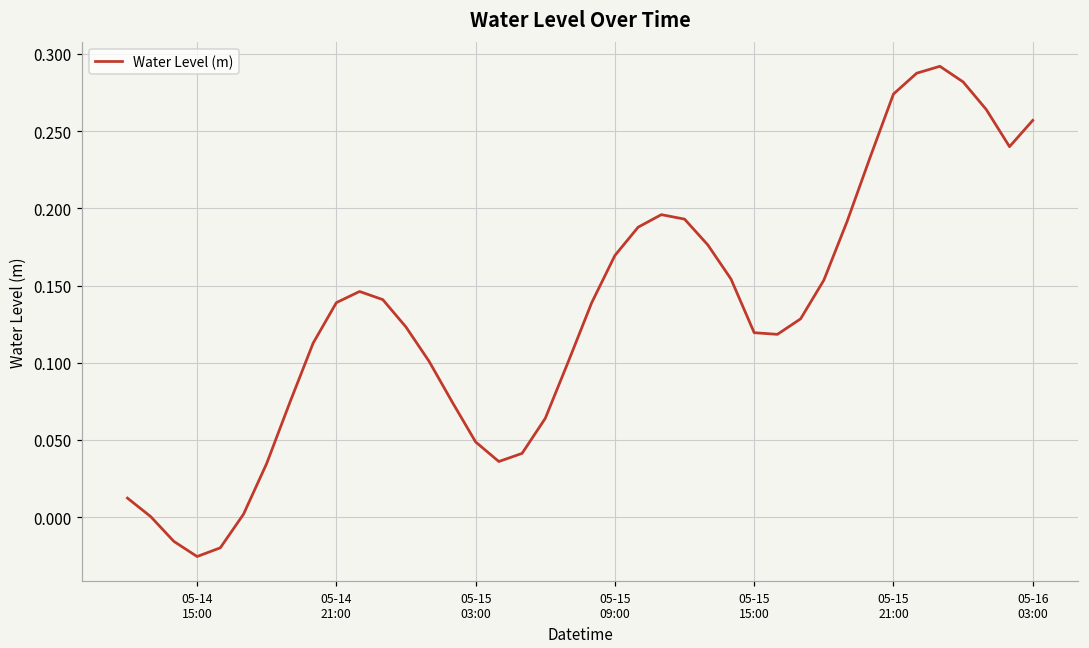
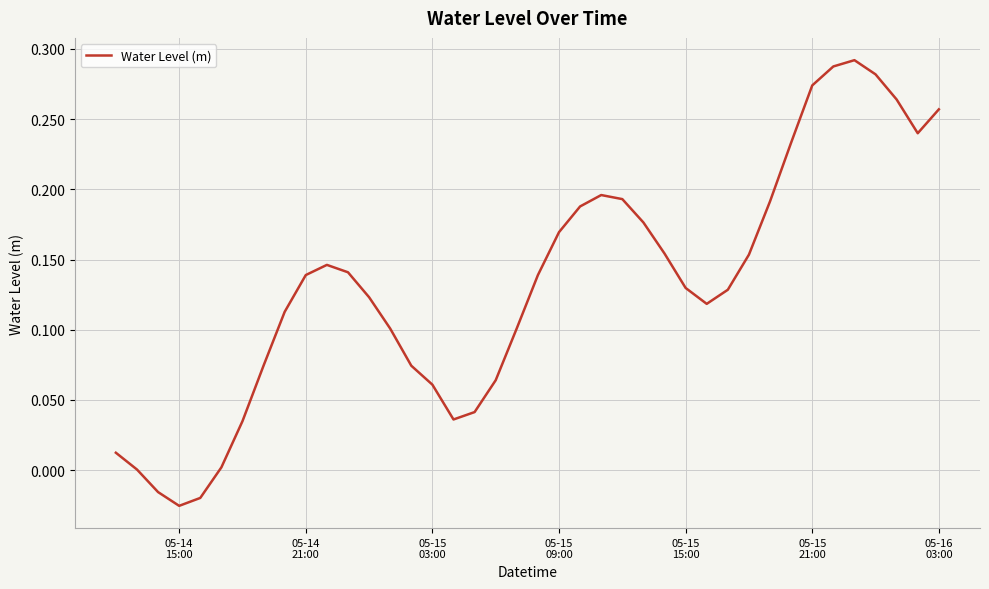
  {
    "05-14 15:00": -0.025,
    "05-14 21:00": 0.139,
-   "05-15 03:00": 0.049,
+   "05-15 03:00": 0.061,
    "05-15 09:00": 0.169,
-   "05-15 15:00": 0.119,
+   "05-15 15:00": 0.130,
    "05-15 21:00": 0.274,
    "05-16 03:00": 0.257
  }
